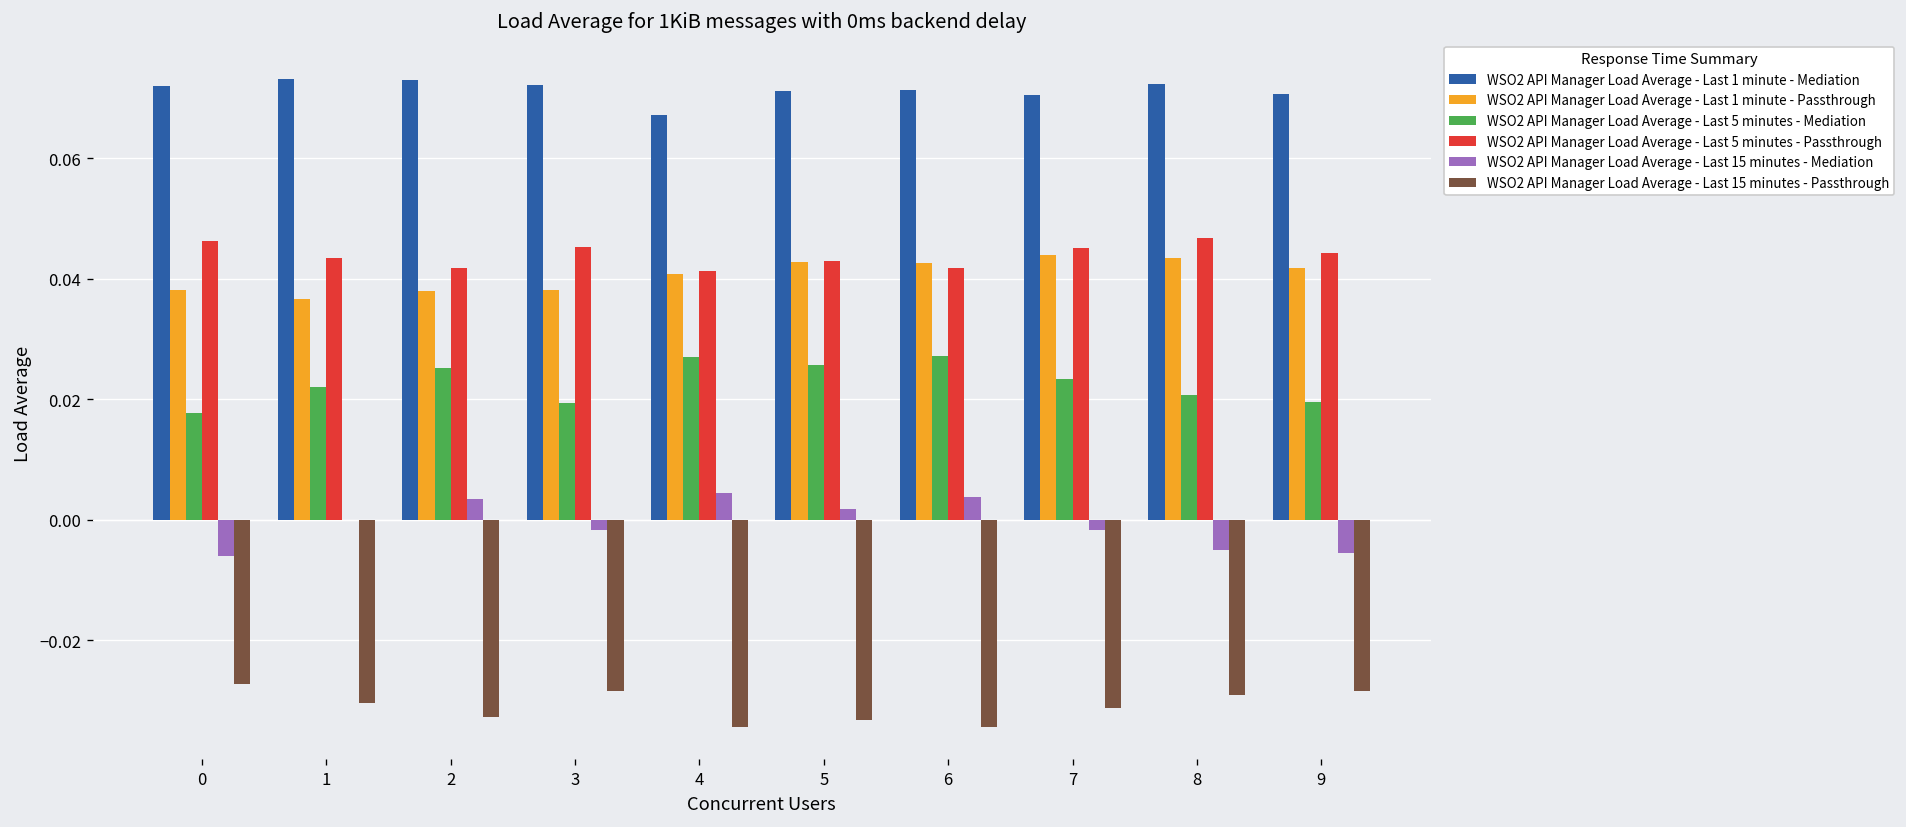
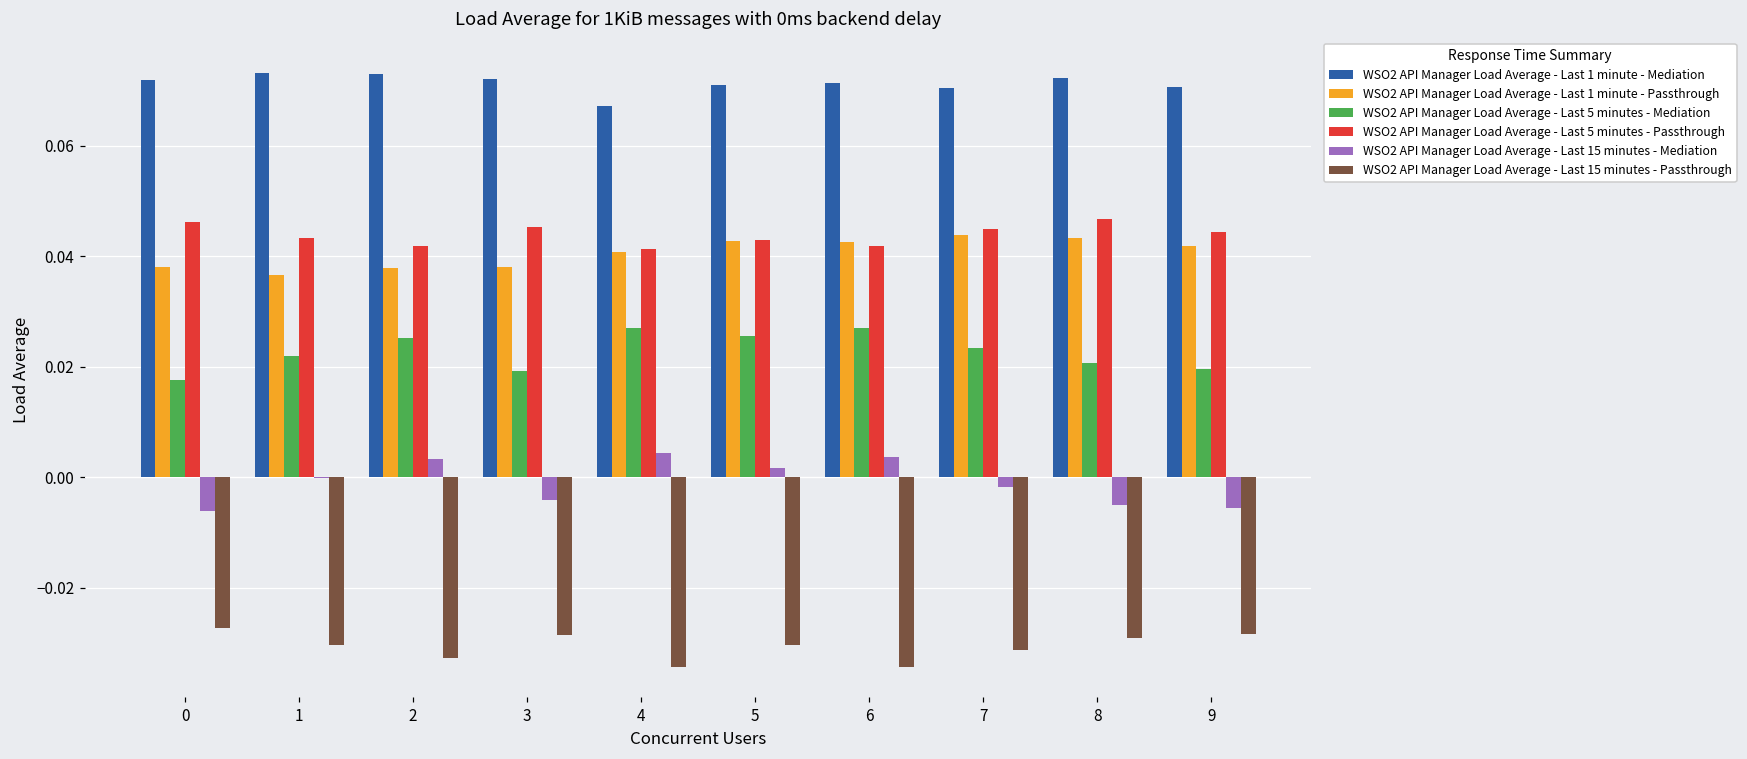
  {
    "WSO2 API Manager Load Average - Last 1 minute - Mediation": {
      "0": 0.072,
      "1": 0.073,
      "2": 0.073,
      "3": 0.072,
      "4": 0.067,
      "5": 0.071,
      "6": 0.071,
      "7": 0.070,
      "8": 0.072,
      "9": 0.071
    },
    "WSO2 API Manager Load Average - Last 1 minute - Passthrough": {
      "0": 0.038,
      "1": 0.037,
      "2": 0.038,
      "3": 0.038,
      "4": 0.041,
      "5": 0.043,
      "6": 0.043,
      "7": 0.044,
      "8": 0.043,
      "9": 0.042
    },
    "WSO2 API Manager Load Average - Last 5 minutes - Mediation": {
      "0": 0.018,
      "1": 0.022,
      "2": 0.025,
      "3": 0.019,
      "4": 0.027,
      "5": 0.026,
      "6": 0.027,
      "7": 0.023,
      "8": 0.021,
      "9": 0.020
    },
    "WSO2 API Manager Load Average - Last 5 minutes - Passthrough": {
      "0": 0.046,
      "1": 0.043,
      "2": 0.042,
      "3": 0.045,
      "4": 0.041,
      "5": 0.043,
      "6": 0.042,
      "7": 0.045,
      "8": 0.047,
      "9": 0.044
    },
    "WSO2 API Manager Load Average - Last 15 minutes - Mediation": {
      "0": -0.006,
      "2": 0.003,
-     "3": -0.002,
+     "3": -0.004,
      "4": 0.004,
      "5": 0.002,
      "6": 0.004,
      "7": -0.002,
      "8": -0.005,
      "9": -0.006
    },
    "WSO2 API Manager Load Average - Last 15 minutes - Passthrough": {
      "0": -0.027,
      "1": -0.030,
      "2": -0.033,
      "3": -0.028,
      "4": -0.034,
-     "5": -0.033,
+     "5": -0.030,
      "6": -0.034,
      "7": -0.031,
      "8": -0.029,
      "9": -0.028
    }
  }
